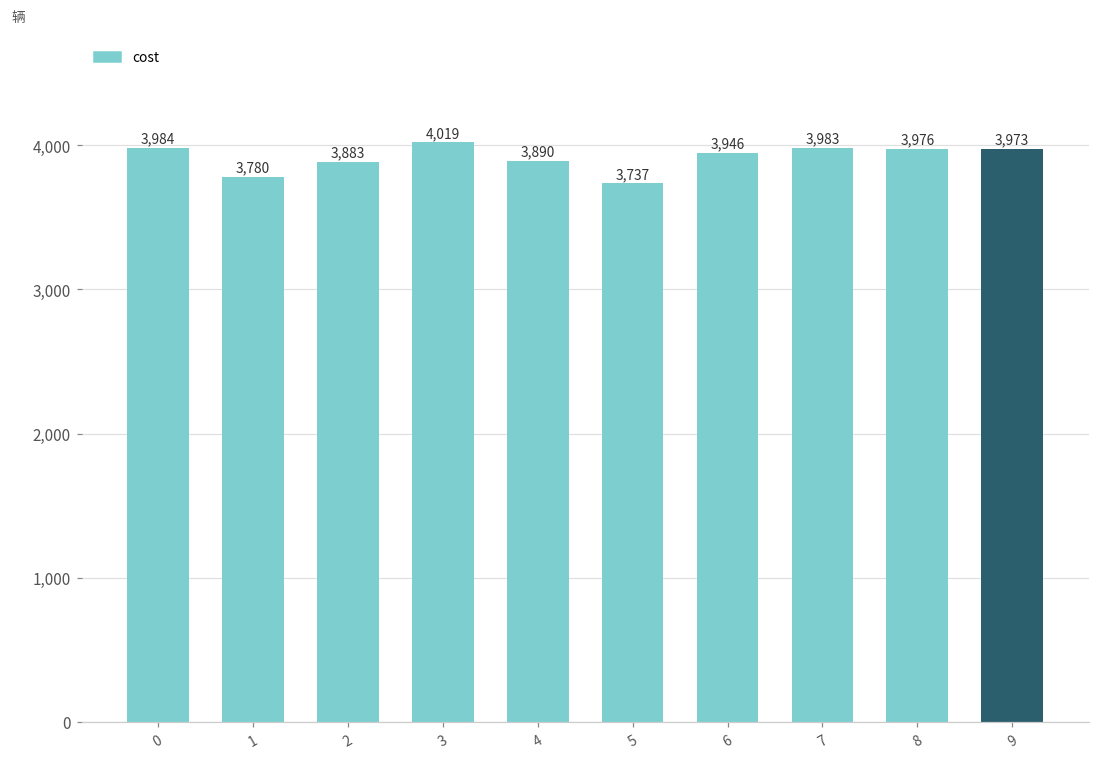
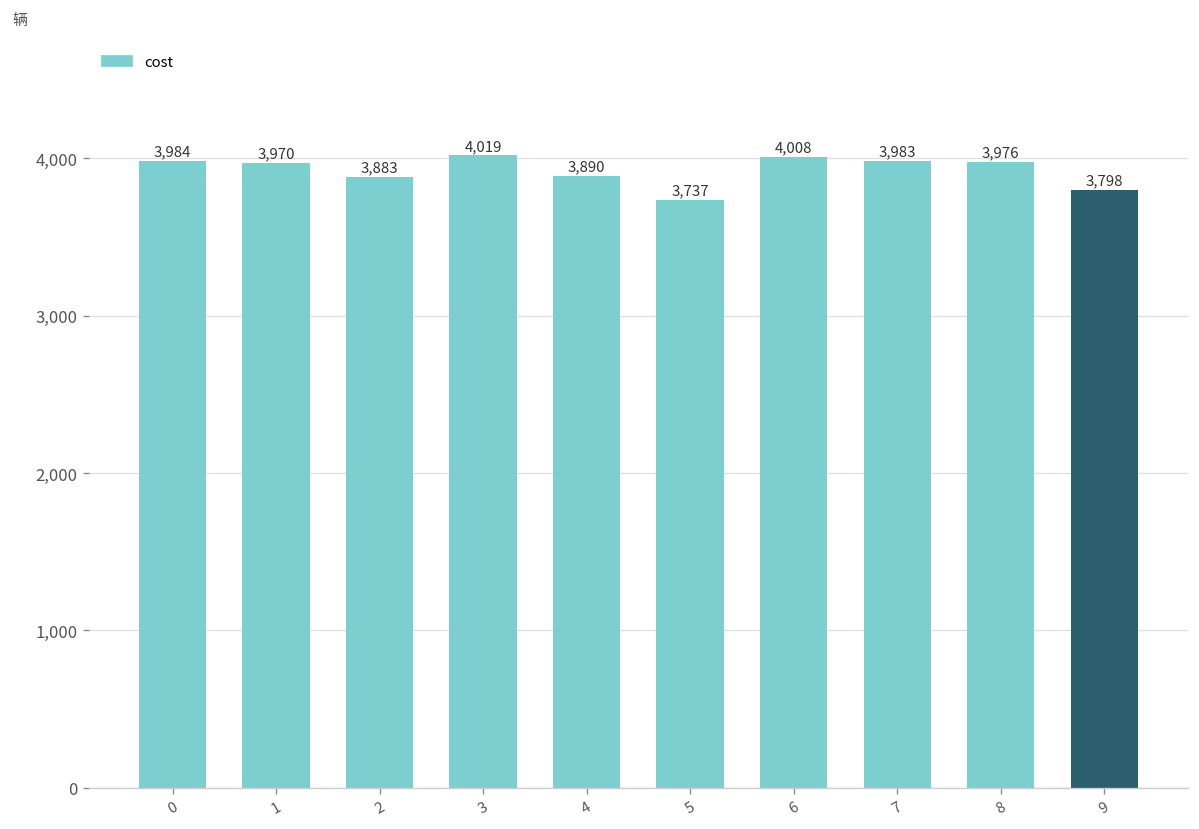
  {
    "0": "3,984",
-   "1": "3,780",
+   "1": "3,970",
    "2": "3,883",
    "3": "4,019",
    "4": "3,890",
    "5": "3,737",
-   "6": "3,946",
+   "6": "4,008",
    "7": "3,983",
    "8": "3,976",
-   "9": "3,973"
+   "9": "3,798"
  }
